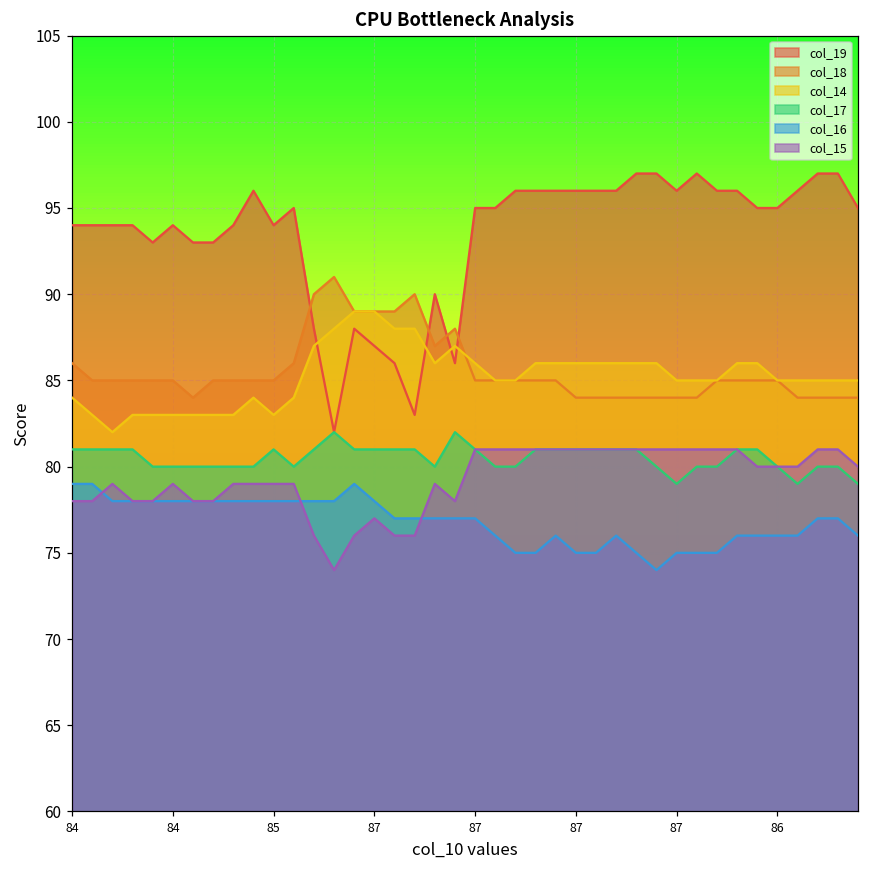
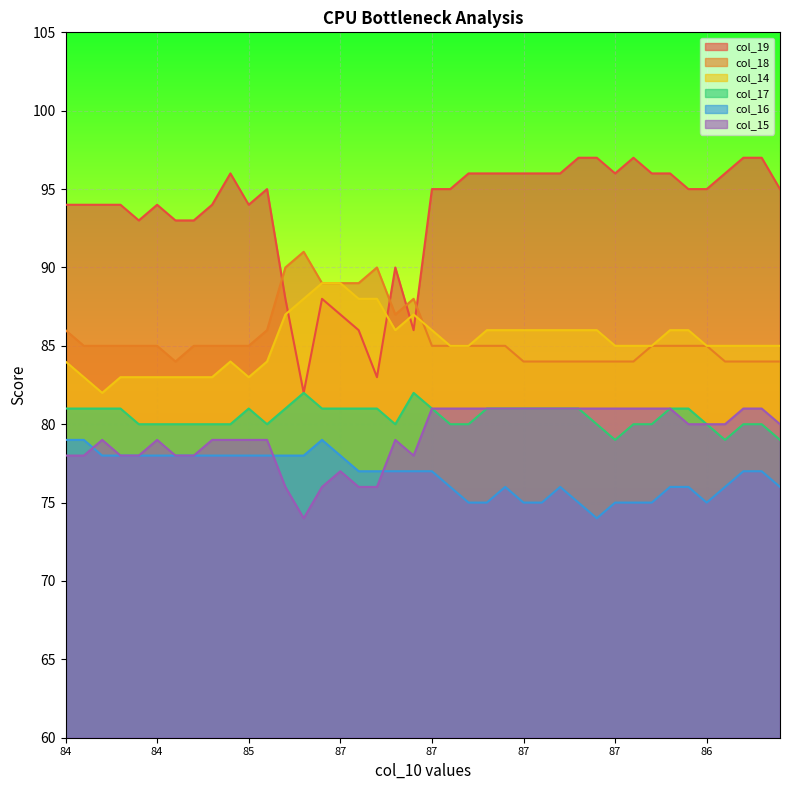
  {
    "col_14": {
      "85": 83
    },
    "col_17": {
      "85": 81
    },
    "col_16": {
      "85": 78,
-     "86": 76
+     "86": 75
    },
    "col_15": {
      "85": 79
    }
  }
